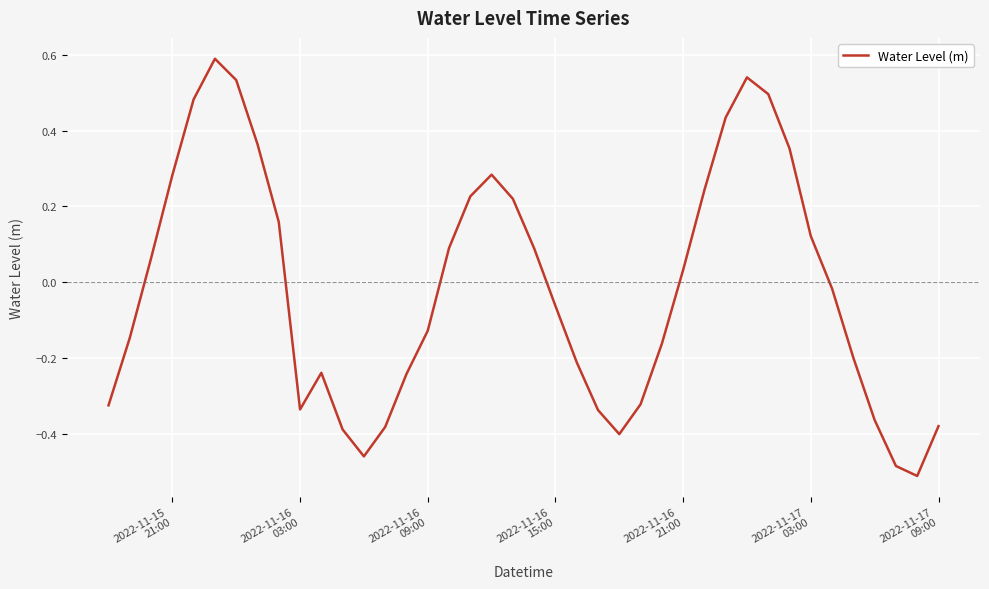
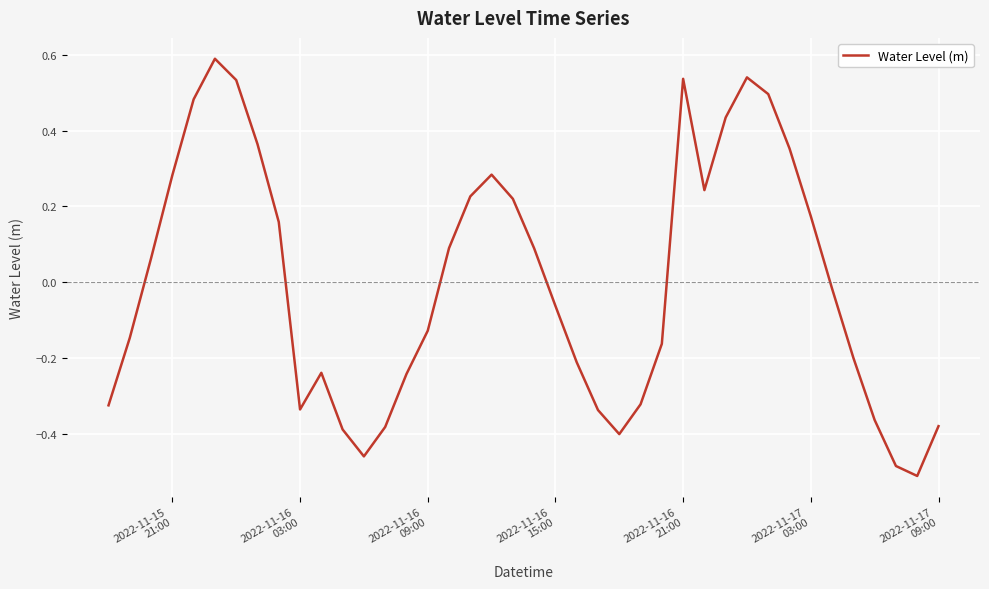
  {
    "2022-11-15 21:00": 0.28,
    "2022-11-16 03:00": -0.34,
    "2022-11-16 09:00": -0.13,
    "2022-11-16 15:00": -0.06,
-   "2022-11-16 21:00": 0.03,
-   "2022-11-17 03:00": 0.12,
+   "2022-11-16 21:00": 0.54,
+   "2022-11-17 03:00": 0.17,
    "2022-11-17 09:00": -0.38
  }
